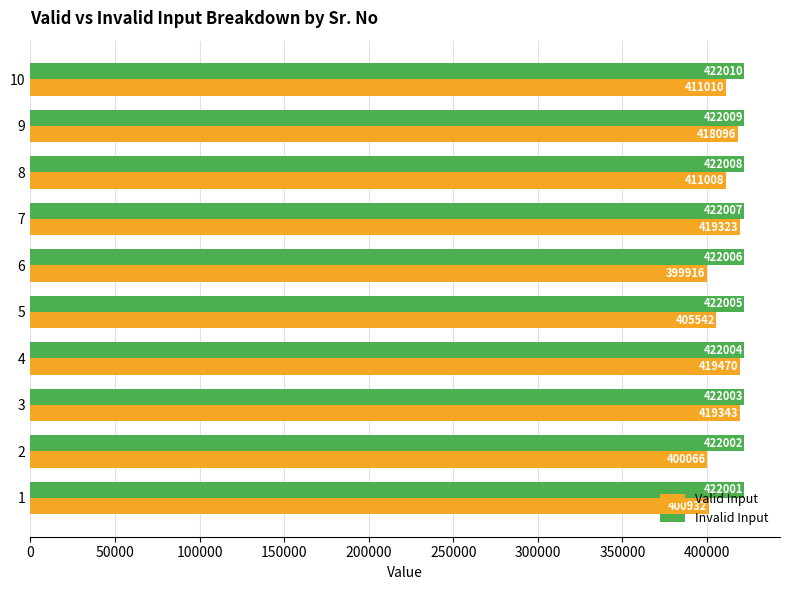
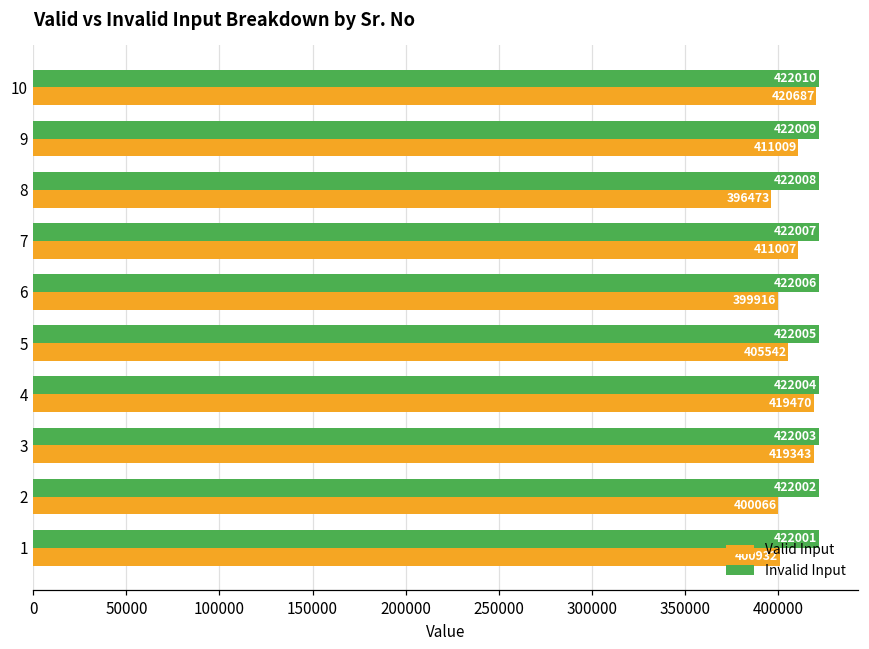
  {
    "Valid Input": {
-     "10": 411010,
-     "9": 418096,
-     "8": 411008,
-     "7": 419323,
+     "10": 420687,
+     "9": 411009,
+     "8": 396473,
+     "7": 411007,
      "6": 399916,
      "5": 405542,
      "4": 419470,
      "3": 419343,
      "2": 400066,
      "1": 400932
    },
    "Invalid Input": {
      "10": 422010,
      "9": 422009,
      "8": 422008,
      "7": 422007,
      "6": 422006,
      "5": 422005,
      "4": 422004,
      "3": 422003,
      "2": 422002,
      "1": 422001
    }
  }
